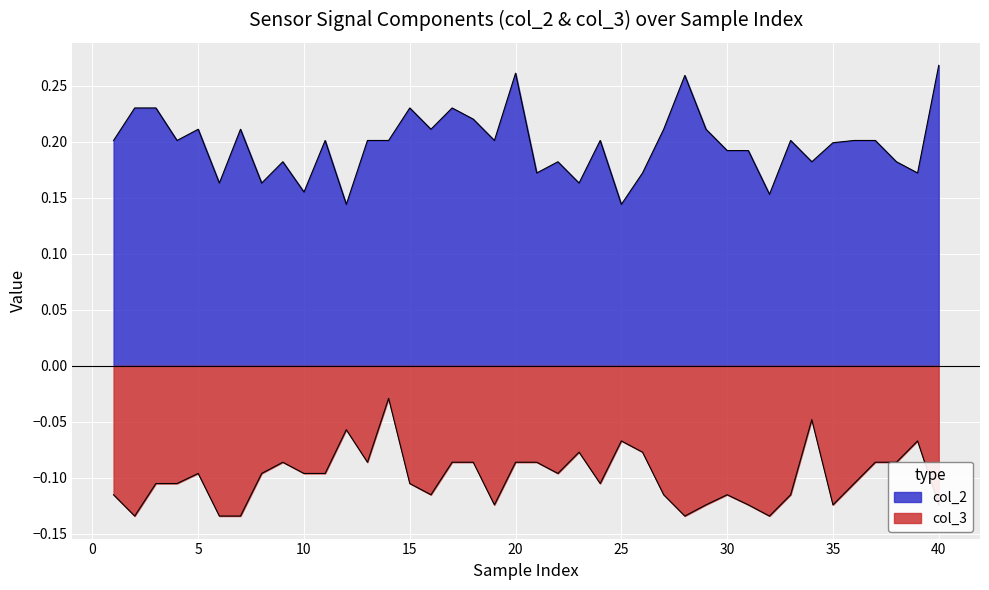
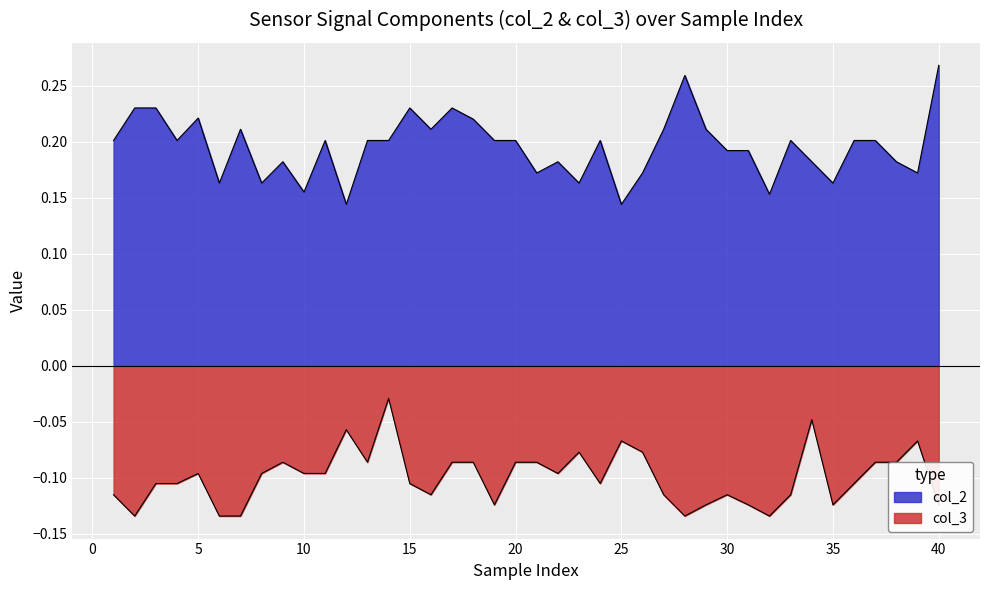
  {
    "col_2": {
-     "5": 0.211,
+     "5": 0.221,
      "10": 0.155,
      "15": 0.230,
-     "20": 0.261,
+     "20": 0.201,
      "25": 0.144,
      "30": 0.192,
-     "35": 0.199,
+     "35": 0.163,
      "40": 0.268
    }
  }
